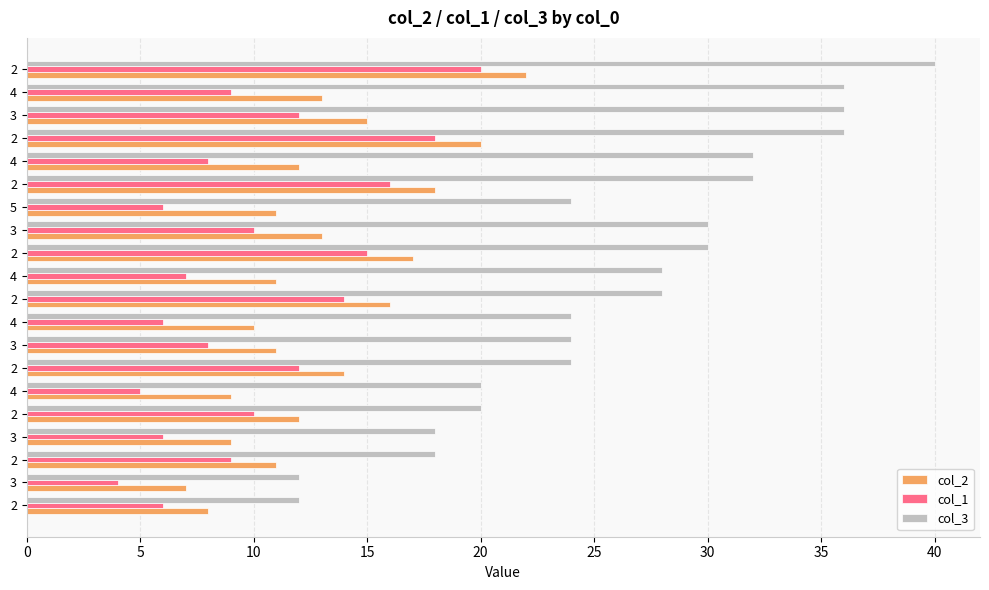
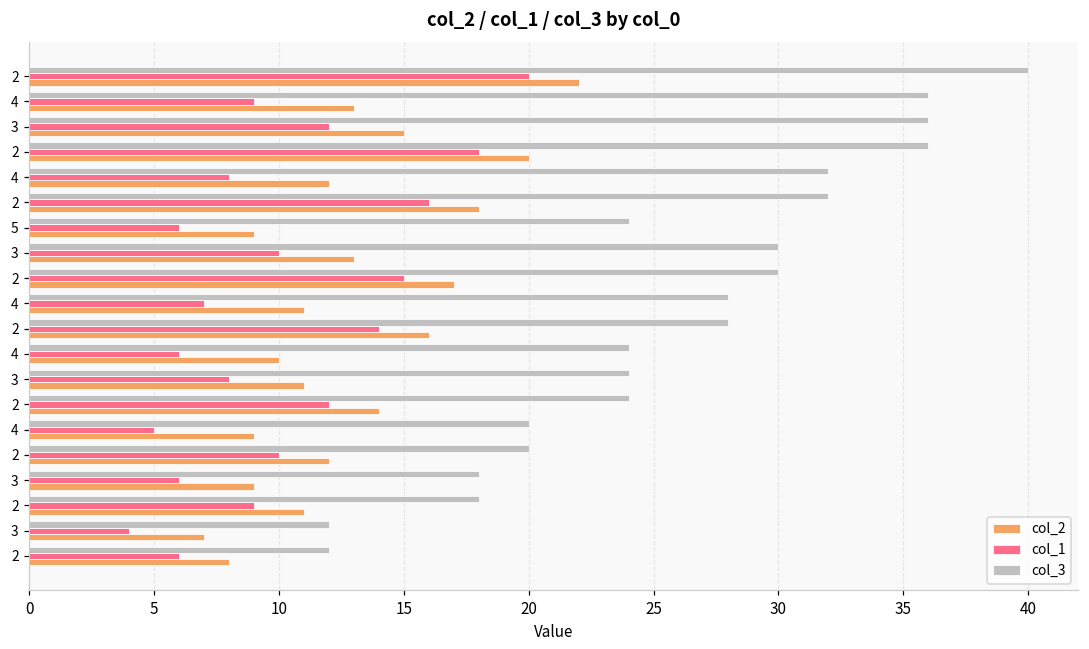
  {
    "col_2": {
-     "5": 11
+     "5": 9
    },
    "col_1": {
      "5": 6
    },
    "col_3": {
      "5": 24
    }
  }
